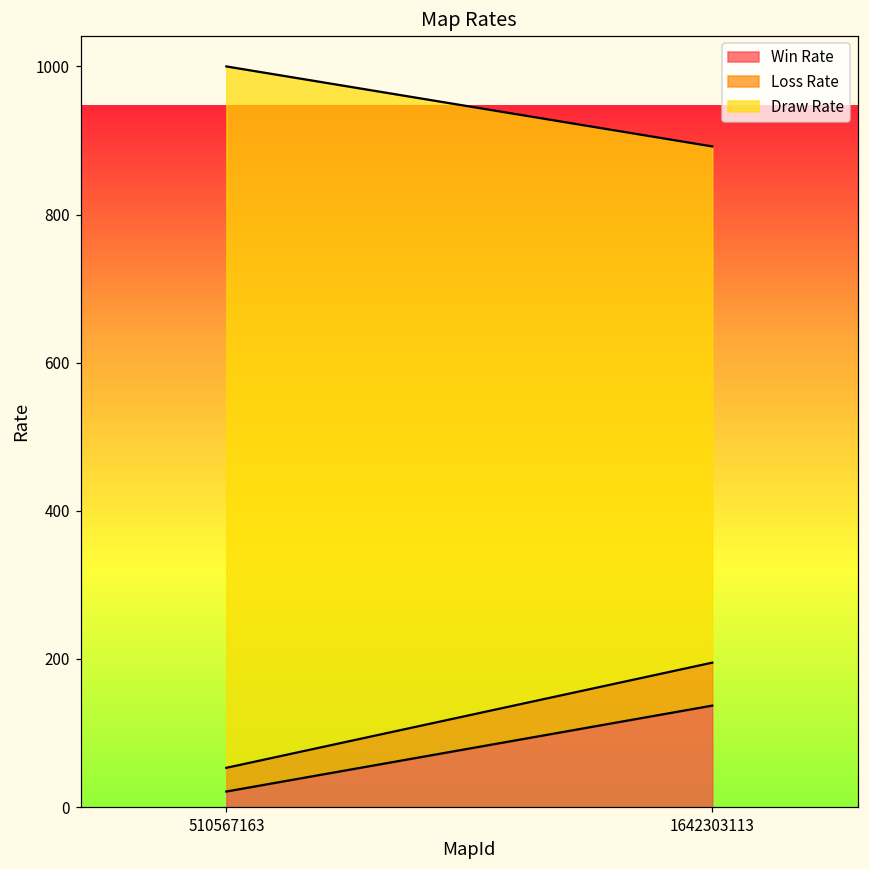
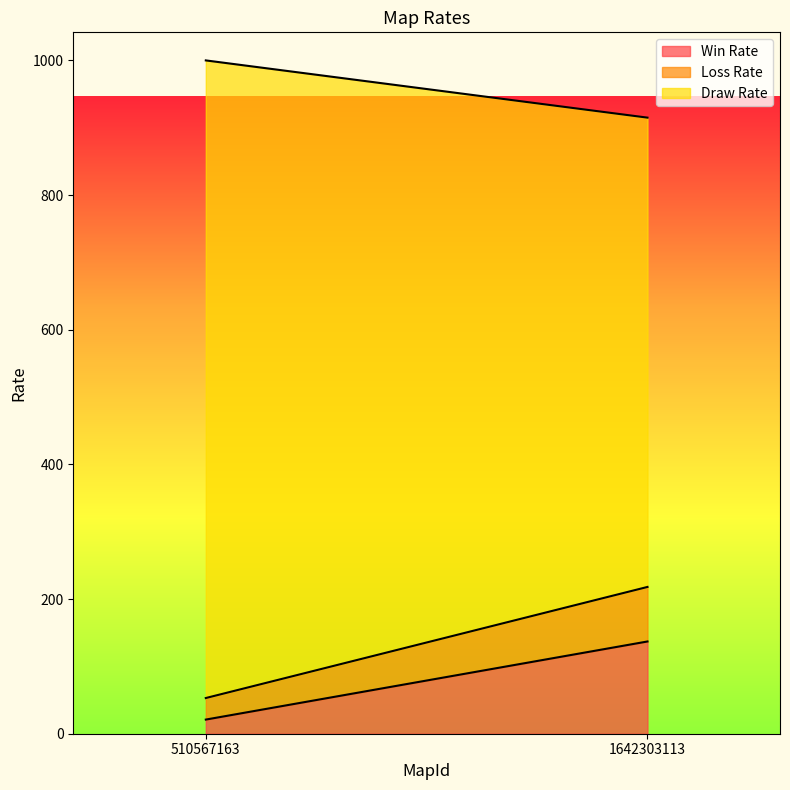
  {
    "Win Rate": {
      "510567163": 20,
      "1642303113": 140
    },
    "Loss Rate": {
      "510567163": 30,
-     "1642303113": 60
+     "1642303113": 80
    },
    "Draw Rate": {
      "510567163": 950,
      "1642303113": 700
    }
  }
